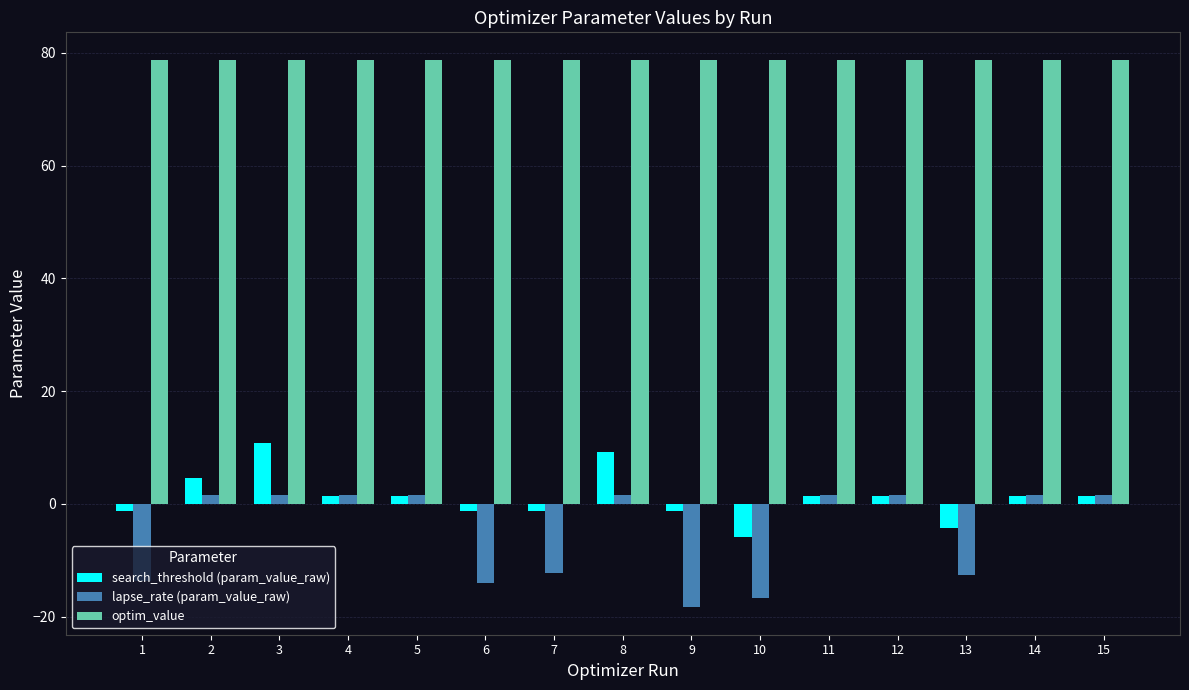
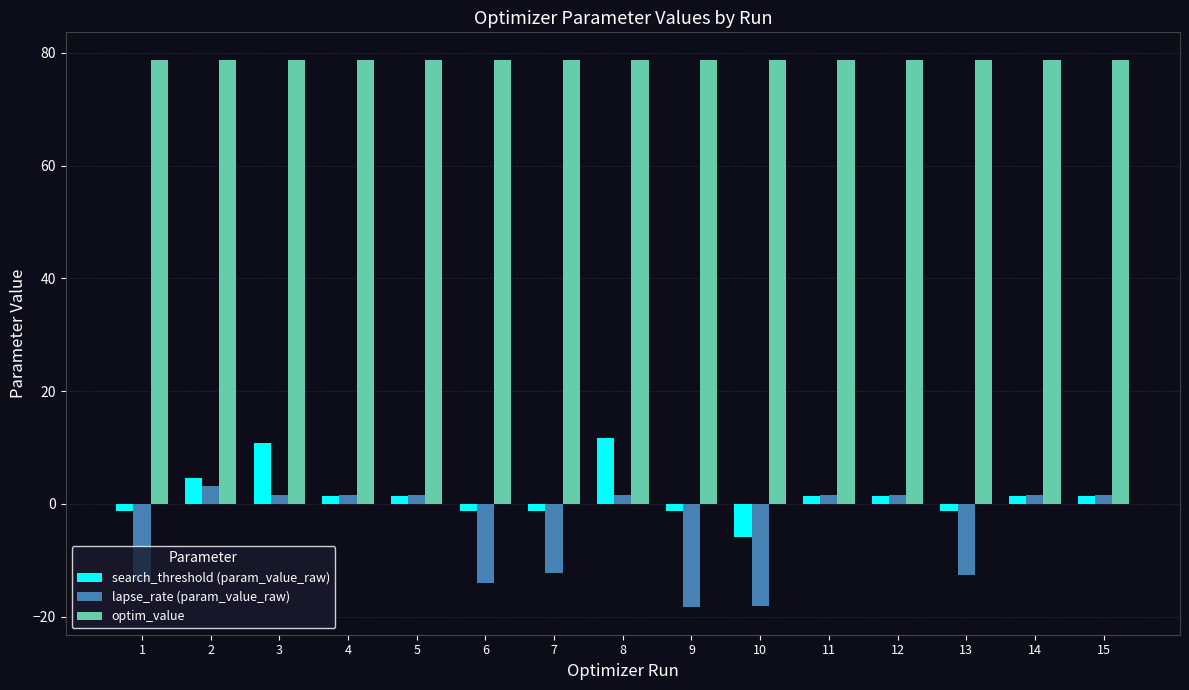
  {
    "search_threshold (param_value_raw)": {
      "1": -1,
      "2": 5,
      "3": 11,
      "4": 1,
      "5": 1,
      "6": -1,
      "7": -1,
-     "8": 9,
+     "8": 12,
      "9": -1,
      "10": -6,
      "11": 1,
      "12": 1,
-     "13": -4,
+     "13": -1,
      "14": 1,
      "15": 1
    },
    "lapse_rate (param_value_raw)": {
-     "2": 2,
+     "2": 3,
      "3": 2,
      "4": 2,
      "5": 2,
      "6": -14,
      "7": -12,
      "8": 2,
      "9": -18,
-     "10": -17,
+     "10": -18,
      "11": 2,
      "12": 2,
      "13": -13,
      "14": 2,
      "15": 2
    },
    "optim_value": {
      "1": 79,
      "2": 79,
      "3": 79,
      "4": 79,
      "5": 79,
      "6": 79,
      "7": 79,
      "8": 79,
      "9": 79,
      "10": 79,
      "11": 79,
      "12": 79,
      "13": 79,
      "14": 79,
      "15": 79
    }
  }
